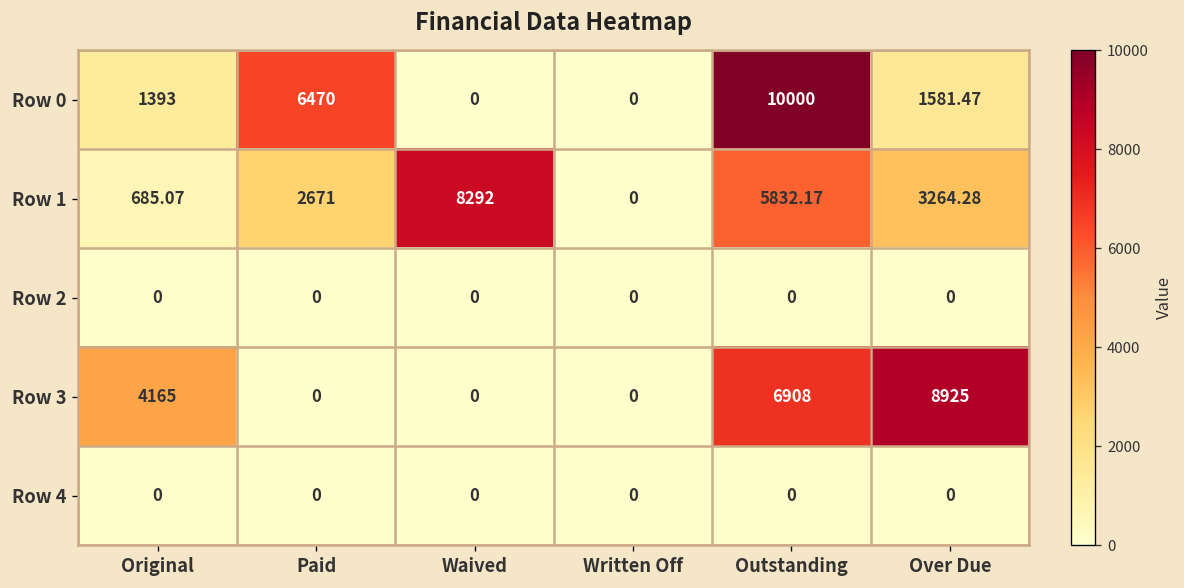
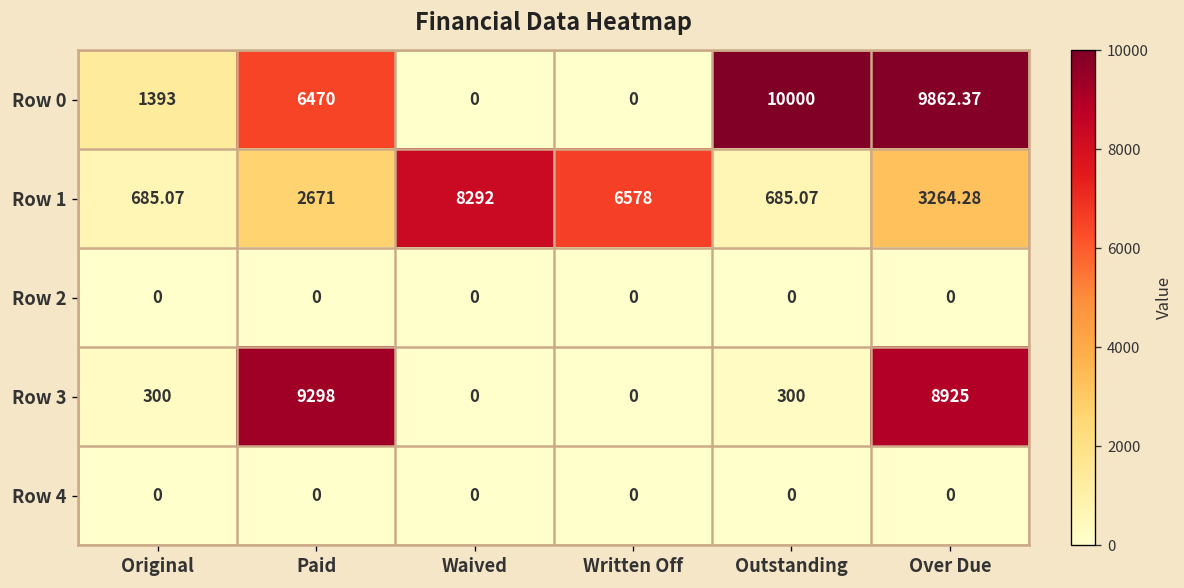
  {
    "Row 0": {
      "Original": 1393,
      "Paid": 6470,
      "Waived": 0,
      "Written Off": 0,
      "Outstanding": 10000,
-     "Over Due": 1581.47
+     "Over Due": 9862.37
    },
    "Row 1": {
      "Original": 685.07,
      "Paid": 2671,
      "Waived": 8292,
-     "Written Off": 0,
-     "Outstanding": 5832.17,
+     "Written Off": 6578,
+     "Outstanding": 685.07,
      "Over Due": 3264.28
    },
    "Row 2": {
      "Original": 0,
      "Paid": 0,
      "Waived": 0,
      "Written Off": 0,
      "Outstanding": 0,
      "Over Due": 0
    },
    "Row 3": {
-     "Original": 4165,
-     "Paid": 0,
+     "Original": 300,
+     "Paid": 9298,
      "Waived": 0,
      "Written Off": 0,
-     "Outstanding": 6908,
+     "Outstanding": 300,
      "Over Due": 8925
    },
    "Row 4": {
      "Original": 0,
      "Paid": 0,
      "Waived": 0,
      "Written Off": 0,
      "Outstanding": 0,
      "Over Due": 0
    }
  }
